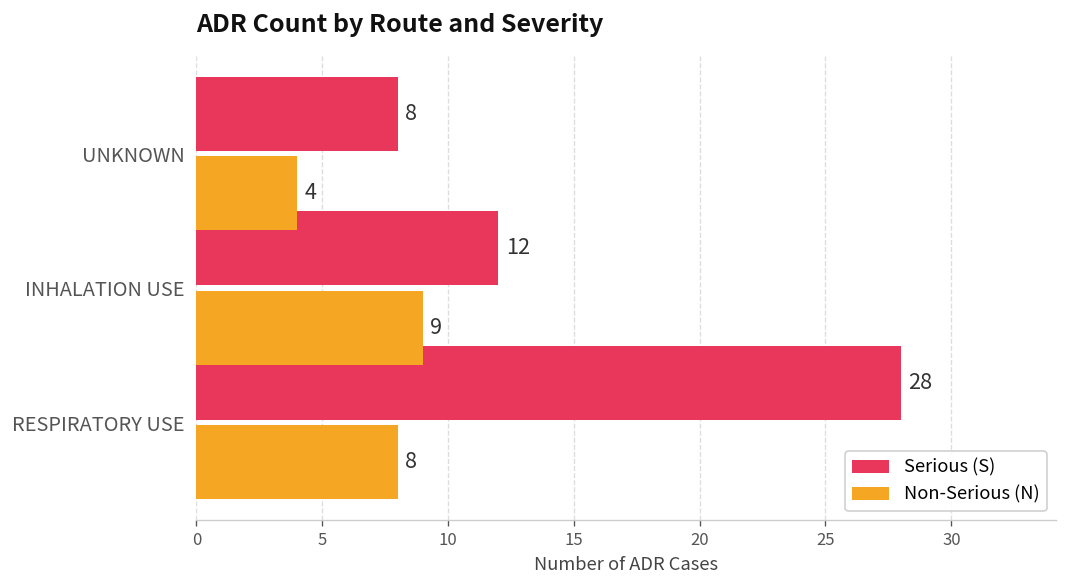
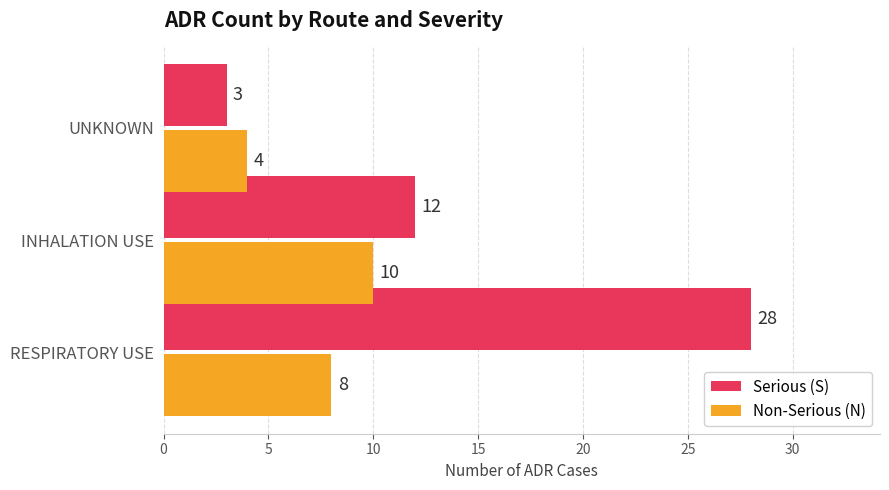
  {
    "Serious (S)": {
-     "UNKNOWN": 8,
+     "UNKNOWN": 3,
      "INHALATION USE": 12,
      "RESPIRATORY USE": 28
    },
    "Non-Serious (N)": {
      "UNKNOWN": 4,
-     "INHALATION USE": 9,
+     "INHALATION USE": 10,
      "RESPIRATORY USE": 8
    }
  }
